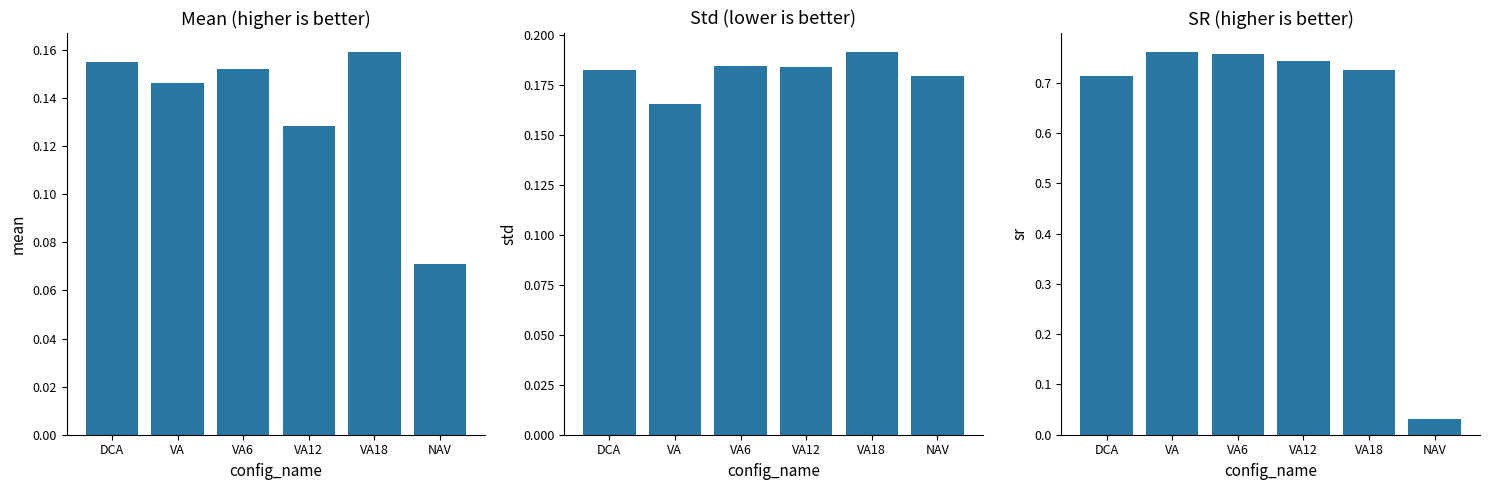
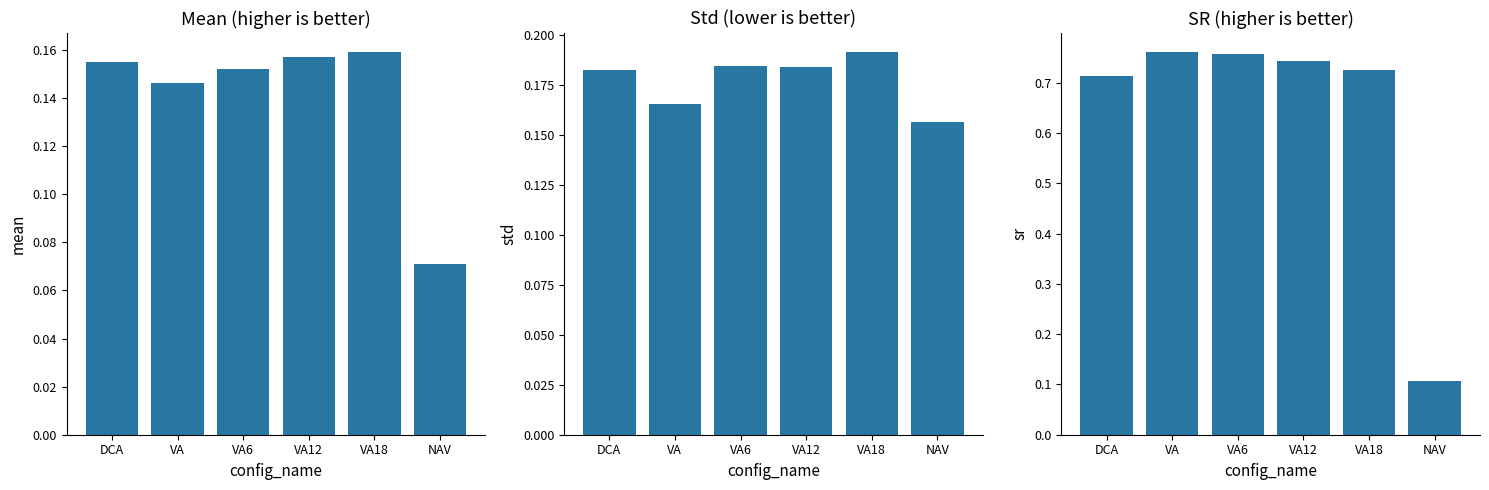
  {
    "Mean (higher is better)": {
      "DCA": 0.155,
      "VA": 0.146,
      "VA6": 0.152,
-     "VA12": 0.128,
+     "VA12": 0.157,
      "VA18": 0.159,
      "NAV": 0.071
    },
    "Std (lower is better)": {
      "DCA": 0.182,
      "VA": 0.166,
      "VA6": 0.184,
      "VA12": 0.184,
      "VA18": 0.191,
-     "NAV": 0.179
+     "NAV": 0.156
    },
    "SR (higher is better)": {
      "DCA": 0.71,
      "VA": 0.76,
      "VA6": 0.76,
      "VA12": 0.74,
      "VA18": 0.73,
-     "NAV": 0.03
+     "NAV": 0.11
    }
  }
